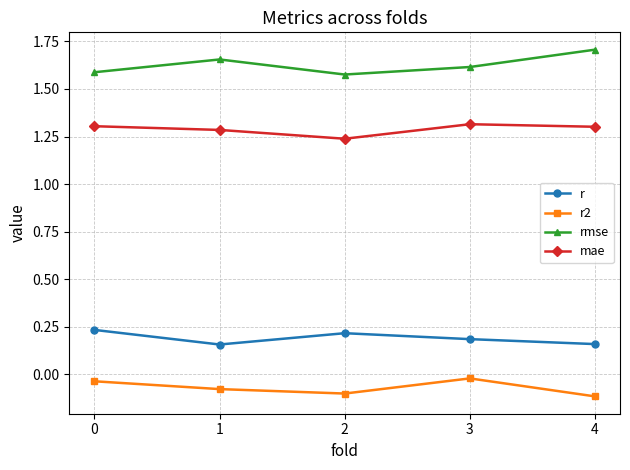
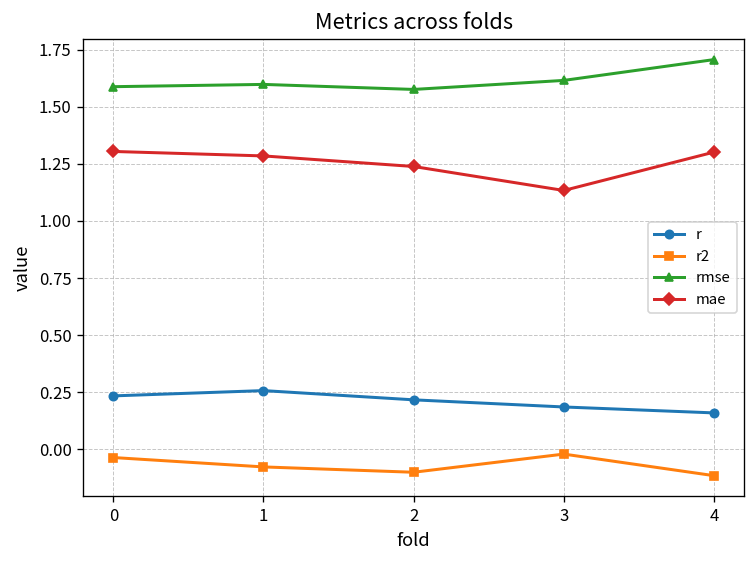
  {
    "r": {
      "0": 0.23,
-     "1": 0.16,
+     "1": 0.26,
      "2": 0.22,
      "3": 0.19,
      "4": 0.16
    },
    "r2": {
      "0": -0.04,
      "1": -0.08,
      "2": -0.10,
      "3": -0.02,
      "4": -0.12
    },
    "rmse": {
      "0": 1.59,
-     "1": 1.65,
+     "1": 1.60,
      "2": 1.58,
      "3": 1.62,
      "4": 1.71
    },
    "mae": {
      "0": 1.30,
      "1": 1.28,
      "2": 1.24,
-     "3": 1.31,
+     "3": 1.13,
      "4": 1.30
    }
  }
